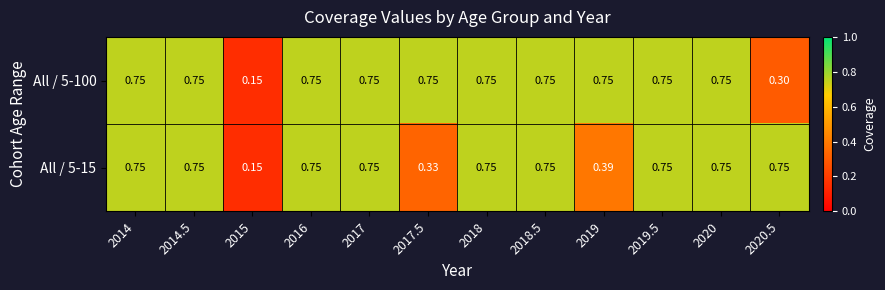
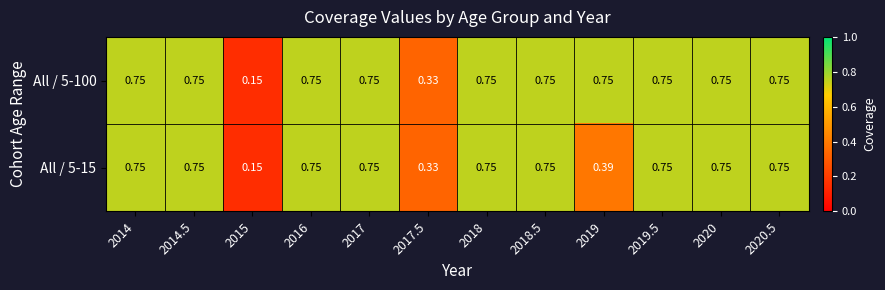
  {
    "All / 5-100": {
      "2014": 0.75,
      "2014.5": 0.75,
      "2015": 0.15,
      "2016": 0.75,
      "2017": 0.75,
-     "2017.5": 0.75,
+     "2017.5": 0.33,
      "2018": 0.75,
      "2018.5": 0.75,
      "2019": 0.75,
      "2019.5": 0.75,
      "2020": 0.75,
-     "2020.5": 0.30
+     "2020.5": 0.75
    },
    "All / 5-15": {
      "2014": 0.75,
      "2014.5": 0.75,
      "2015": 0.15,
      "2016": 0.75,
      "2017": 0.75,
      "2017.5": 0.33,
      "2018": 0.75,
      "2018.5": 0.75,
      "2019": 0.39,
      "2019.5": 0.75,
      "2020": 0.75,
      "2020.5": 0.75
    }
  }
